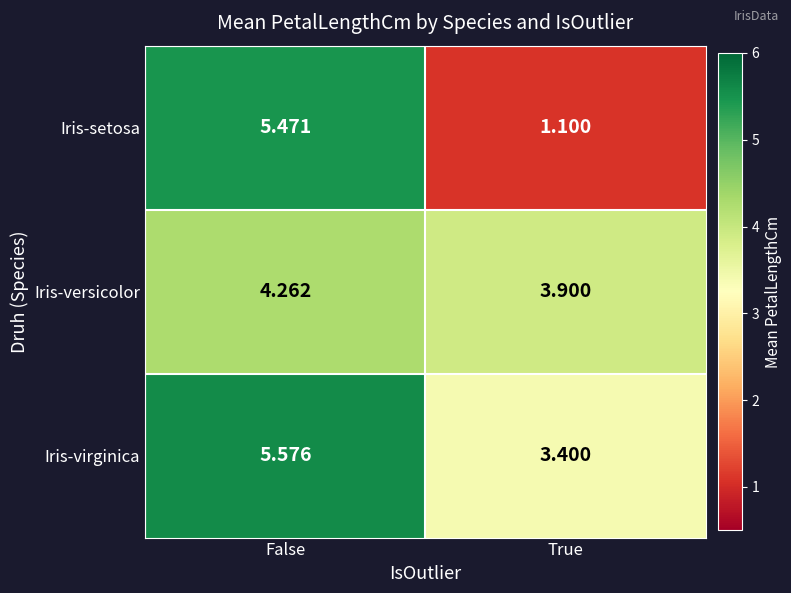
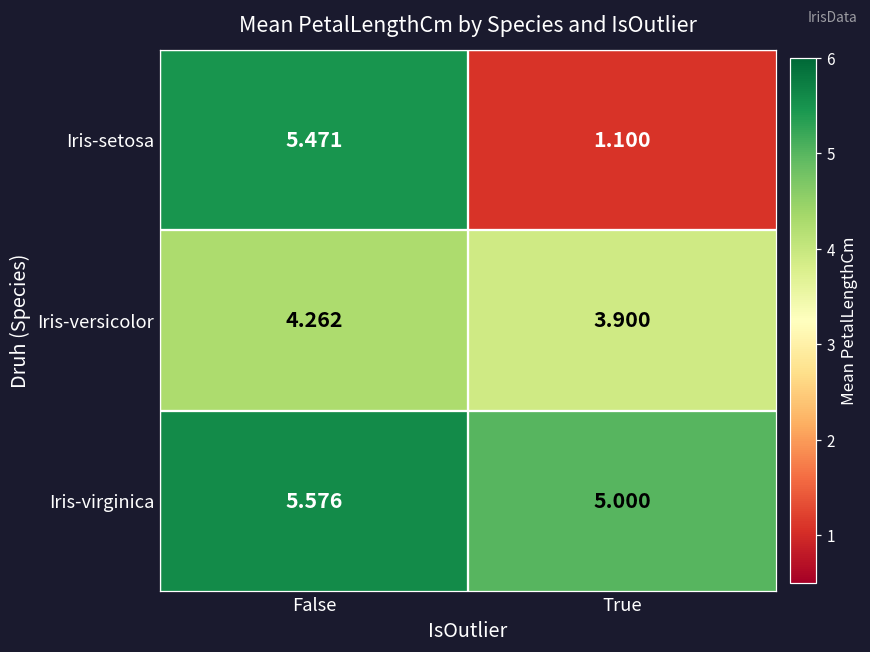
  {
    "Iris-setosa": {
      "False": 5.471,
      "True": 1.100
    },
    "Iris-versicolor": {
      "False": 4.262,
      "True": 3.900
    },
    "Iris-virginica": {
      "False": 5.576,
-     "True": 3.400
+     "True": 5.000
    }
  }
